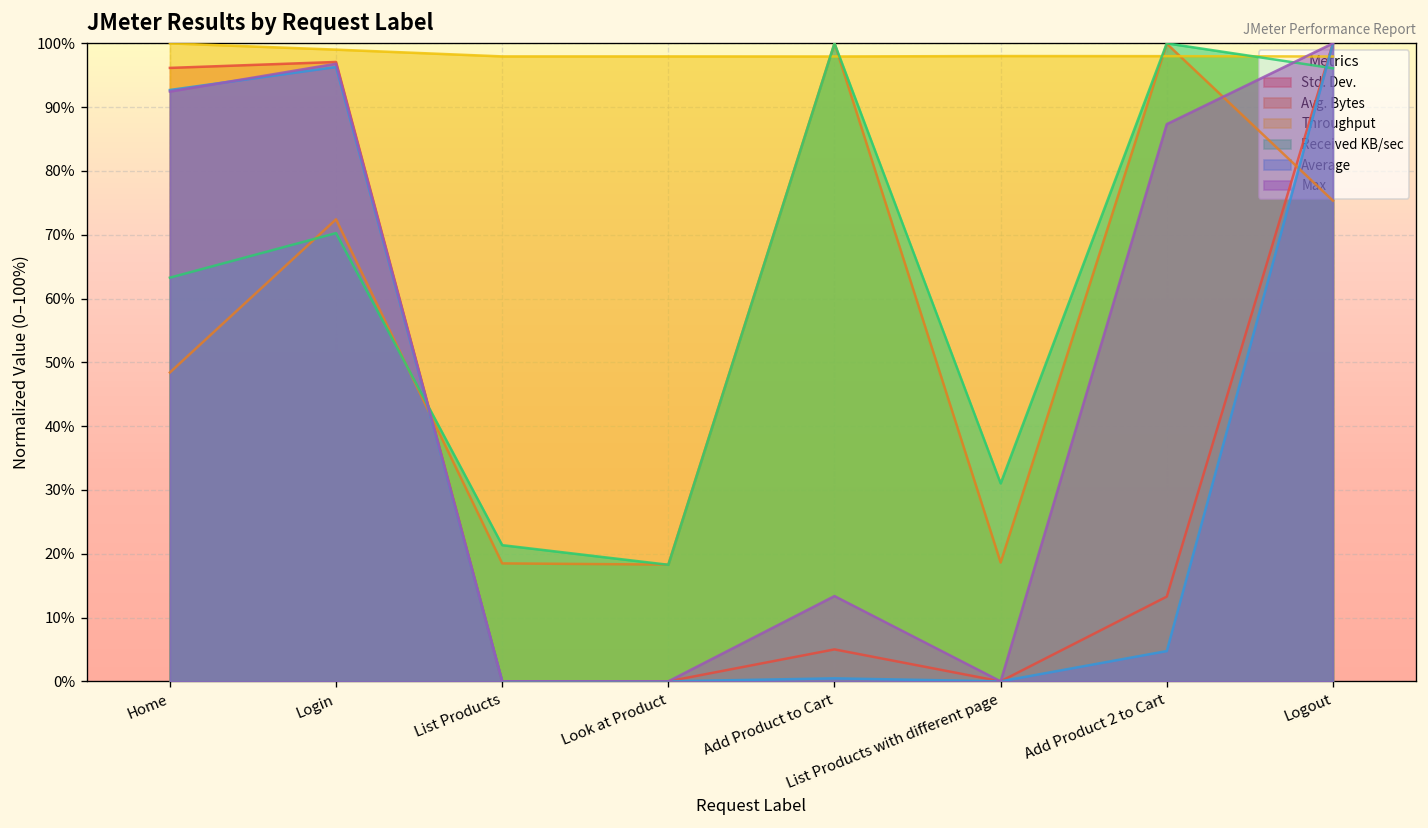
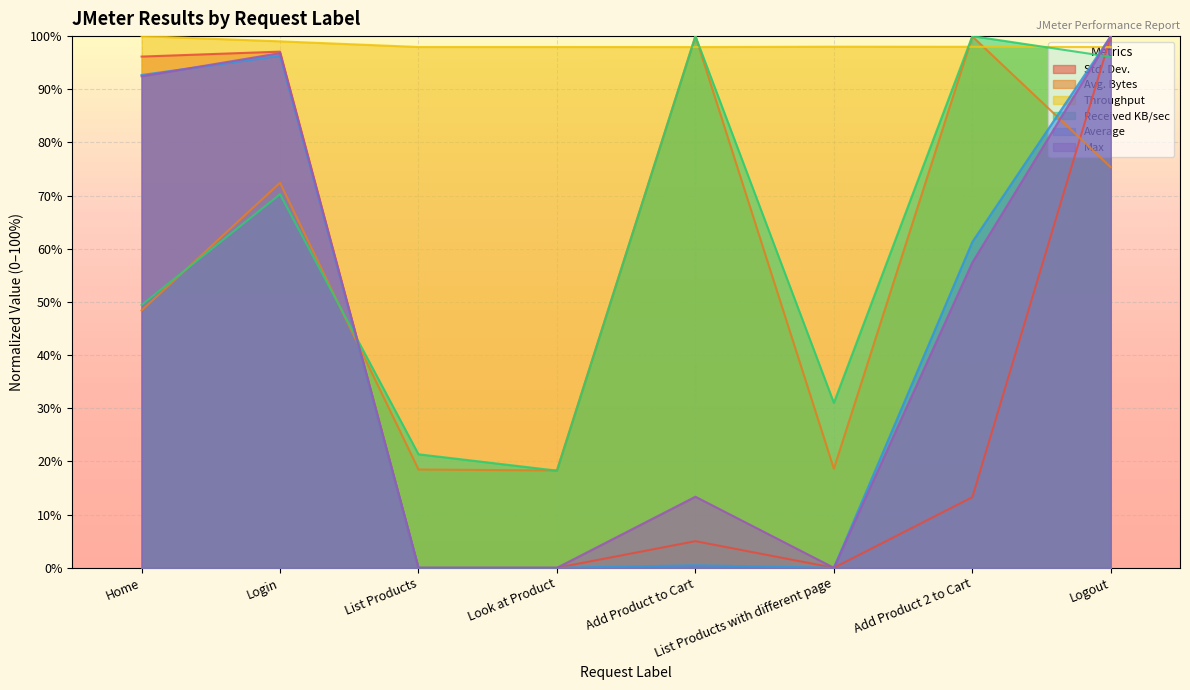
  {
    "Throughput": {
      "Home": "100%",
      "Login": "99%",
      "List Products": "98%",
      "Look at Product": "98%",
      "Add Product to Cart": "98%",
      "List Products with different page": "98%",
      "Add Product 2 to Cart": "98%"
    },
    "Received KB/sec": {
-     "Home": "63%",
+     "Home": "49%",
      "Login": "70%",
      "List Products": "21%",
      "List Products with different page": "31%"
    },
    "Average": {
      "Login": "96%",
      "Add Product to Cart": "0%",
-     "Add Product 2 to Cart": "5%"
+     "Add Product 2 to Cart": "61%"
    },
    "Max": {
      "Add Product to Cart": "13%",
-     "Add Product 2 to Cart": "87%"
+     "Add Product 2 to Cart": "57%"
    }
  }
